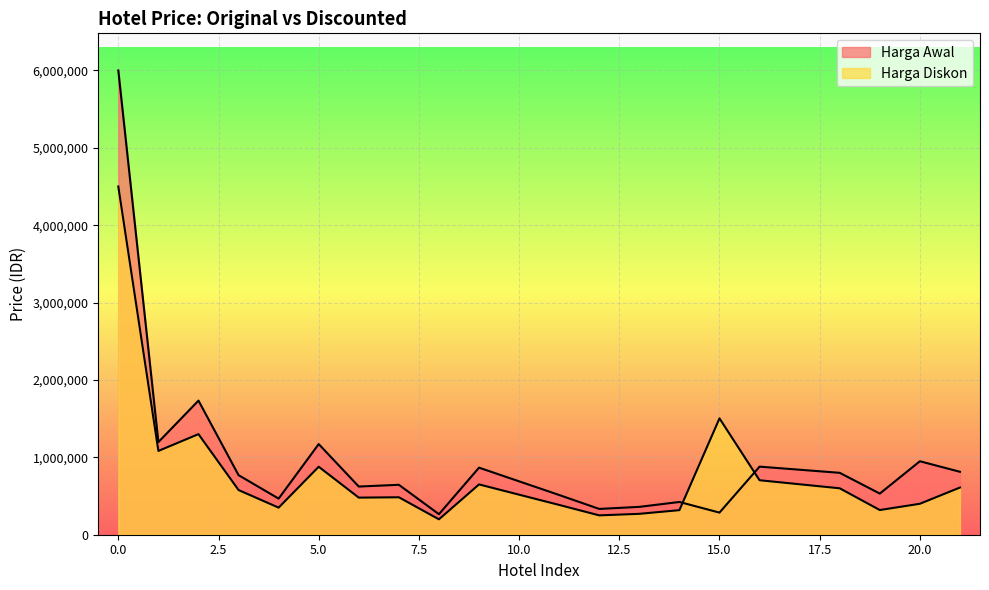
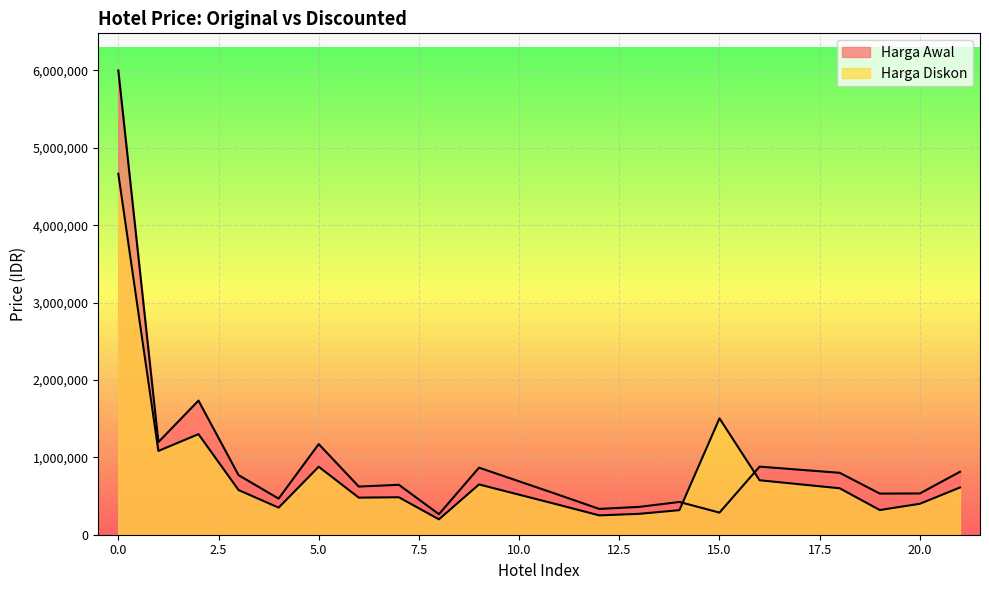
  {
    "Harga Awal": {
      "0.0": "6,000,000",
      "5.0": "1,200,000",
      "15.0": "300,000",
-     "20.0": "900,000"
+     "20.0": "500,000"
    },
    "Harga Diskon": {
-     "0.0": "4,500,000",
+     "0.0": "4,700,000",
      "5.0": "900,000",
      "15.0": "1,500,000",
      "20.0": "400,000"
    }
  }
